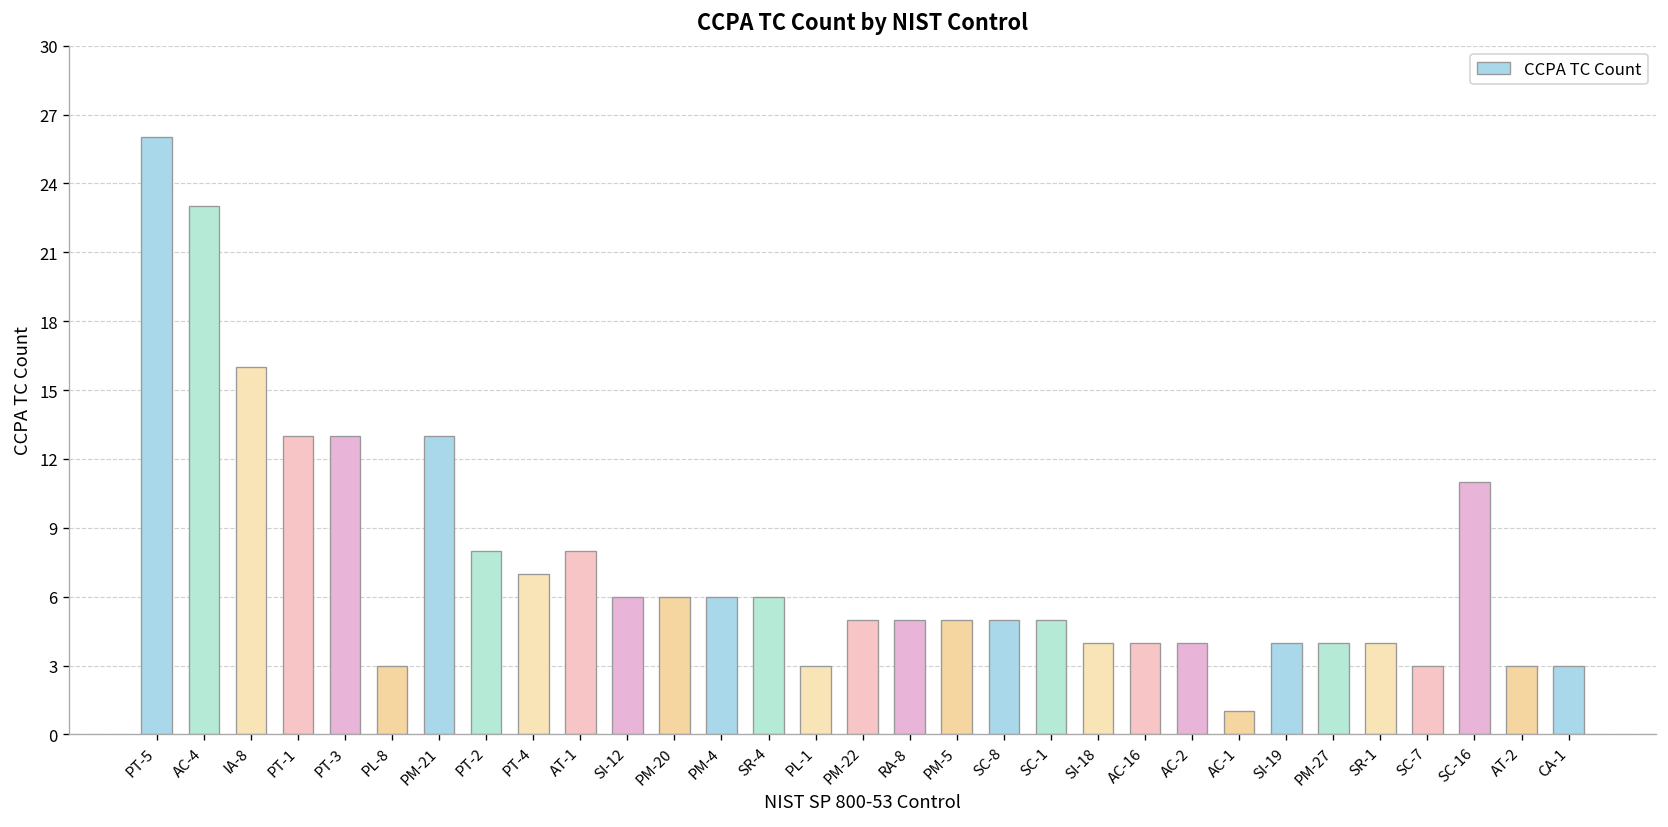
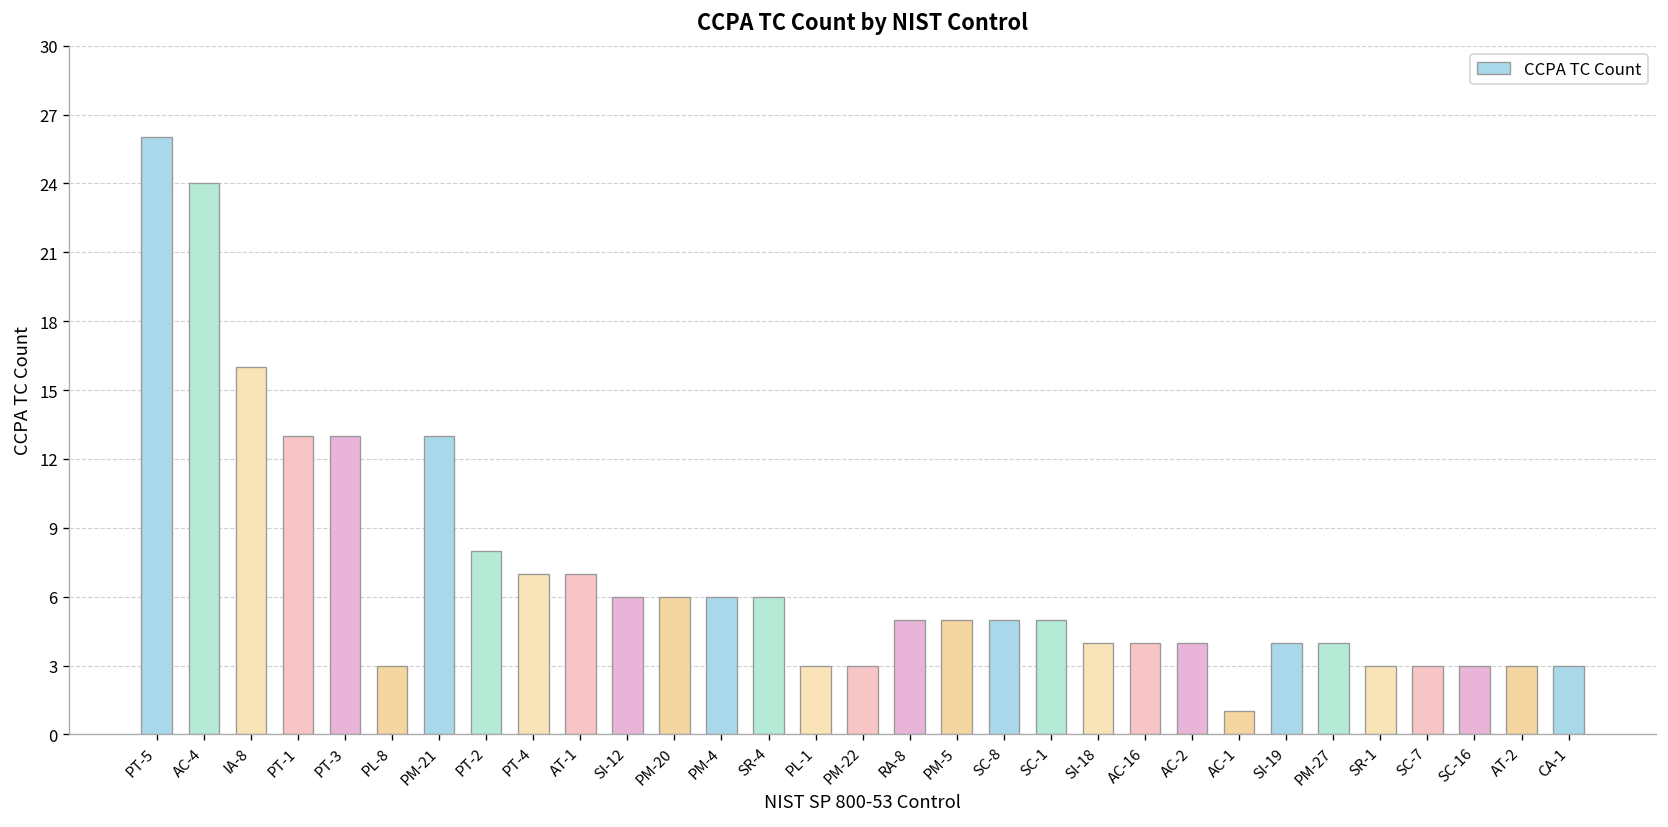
  {
    "PT-5": 26,
-   "AC-4": 23,
+   "AC-4": 24,
    "IA-8": 16,
    "PT-1": 13,
    "PT-3": 13,
    "PL-8": 3,
    "PM-21": 13,
    "PT-2": 8,
    "PT-4": 7,
-   "AT-1": 8,
+   "AT-1": 7,
    "SI-12": 6,
    "PM-20": 6,
    "PM-4": 6,
    "SR-4": 6,
    "PL-1": 3,
-   "PM-22": 5,
+   "PM-22": 3,
    "RA-8": 5,
    "PM-5": 5,
    "SC-8": 5,
    "SC-1": 5,
    "SI-18": 4,
    "AC-16": 4,
    "AC-2": 4,
    "AC-1": 1,
    "SI-19": 4,
    "PM-27": 4,
-   "SR-1": 4,
+   "SR-1": 3,
    "SC-7": 3,
-   "SC-16": 11,
+   "SC-16": 3,
    "AT-2": 3,
    "CA-1": 3
  }
